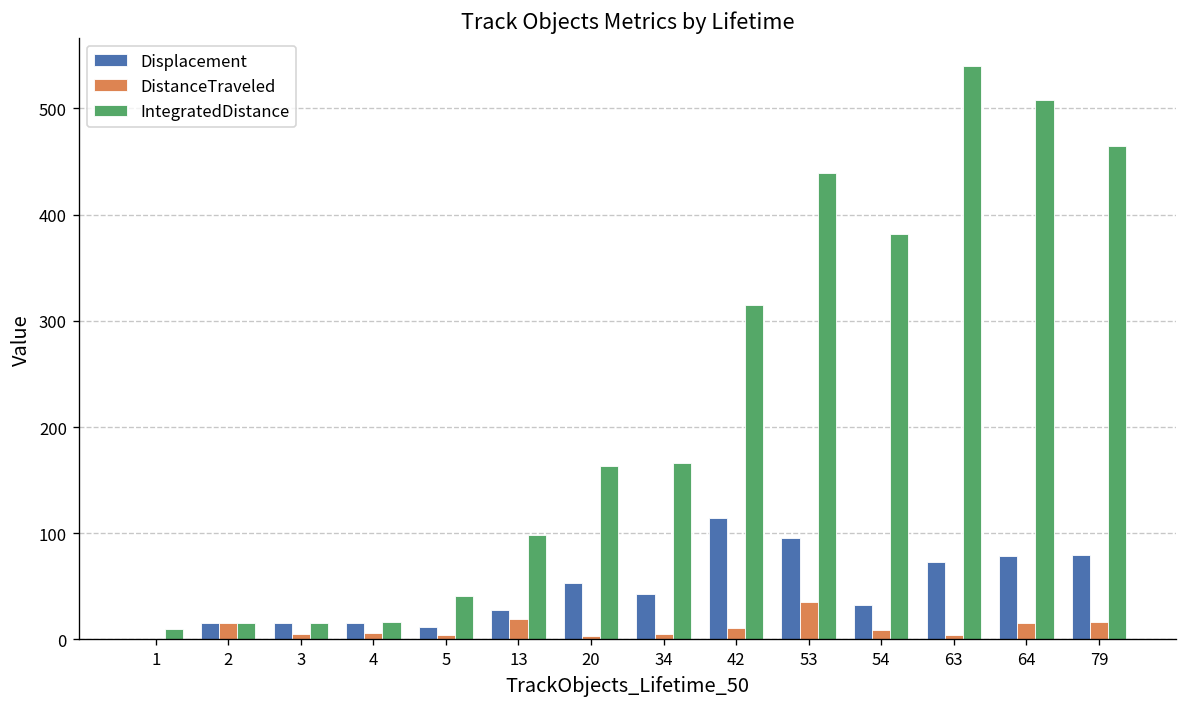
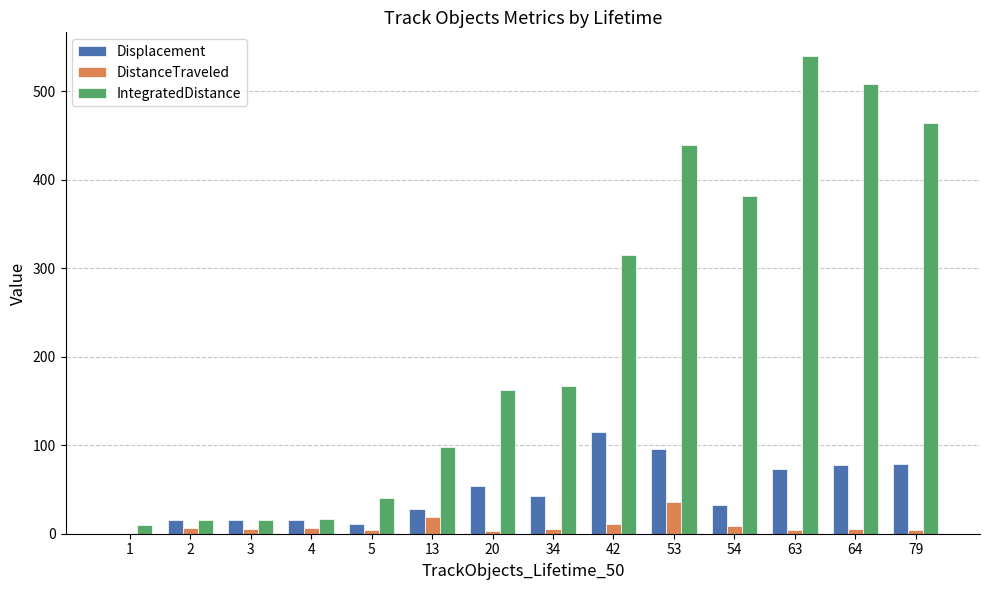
  {
    "Displacement": {
      "1": 0,
      "2": 20,
      "3": 20,
      "4": 20,
      "5": 10,
      "13": 30,
      "20": 50,
      "34": 40,
      "42": 110,
      "53": 100,
      "54": 30,
      "63": 70,
      "64": 80,
      "79": 80
    },
    "DistanceTraveled": {
      "1": 0,
-     "2": 20,
+     "2": 10,
      "3": 10,
      "4": 10,
      "5": 0,
      "13": 20,
      "20": 0,
      "34": 10,
      "42": 10,
      "53": 40,
      "54": 10,
      "63": 0,
-     "64": 20,
-     "79": 20
+     "64": 10,
+     "79": 0
    },
    "IntegratedDistance": {
      "1": 10,
      "2": 20,
      "3": 20,
      "4": 20,
      "5": 40,
      "13": 100,
      "20": 160,
      "34": 170,
      "42": 310,
      "53": 440,
      "54": 380,
      "63": 540,
      "64": 510,
      "79": 460
    }
  }
